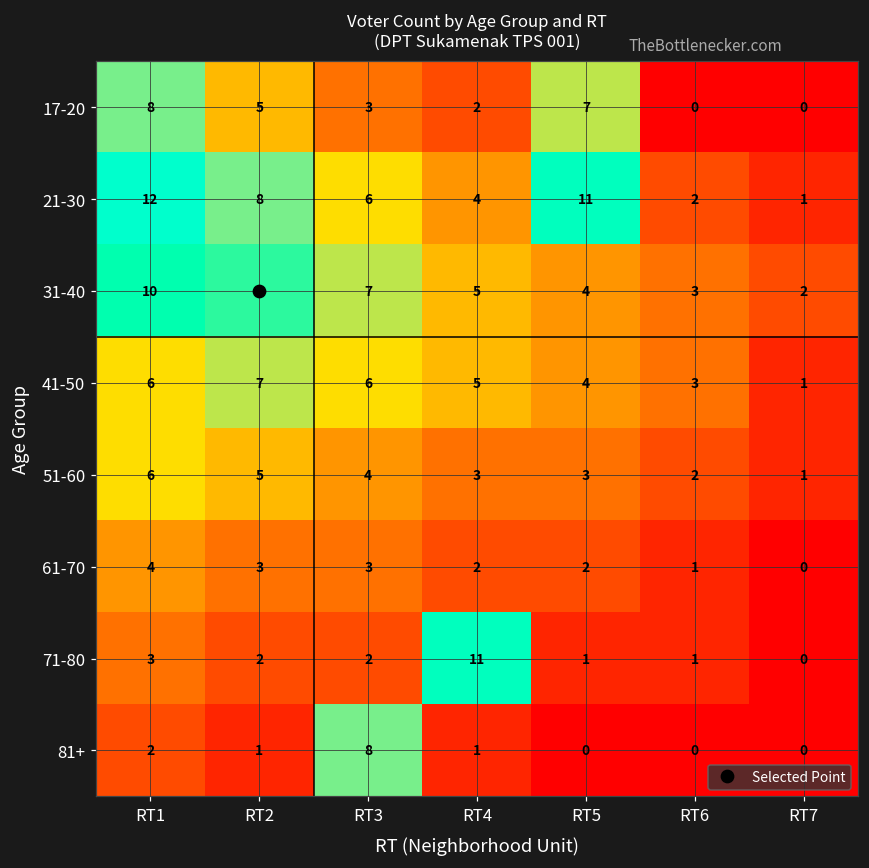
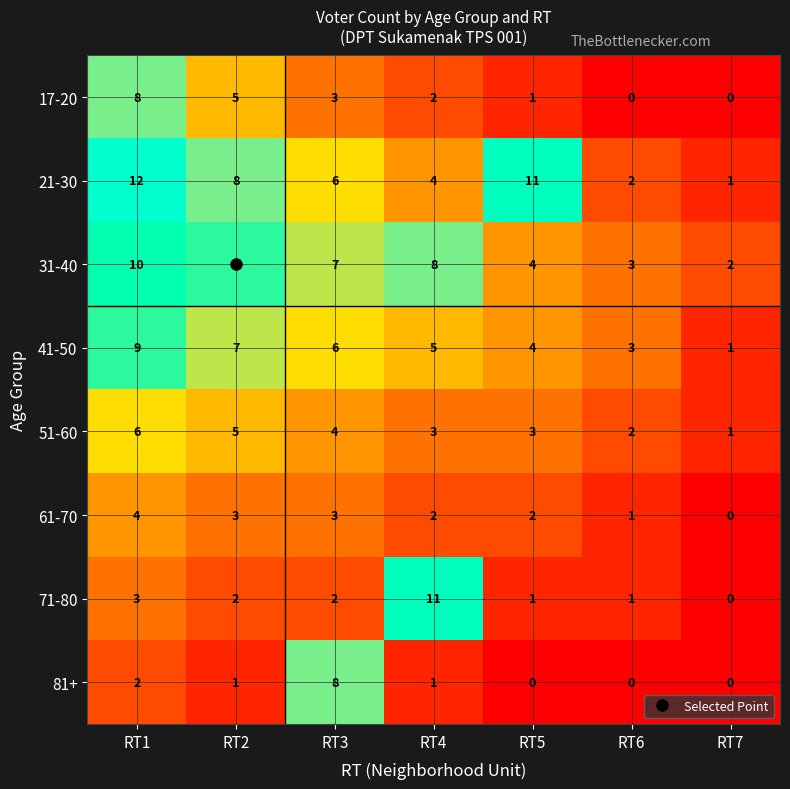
  {
    "17-20": {
      "RT1": 8,
      "RT2": 5,
      "RT3": 3,
      "RT4": 2,
-     "RT5": 7,
+     "RT5": 1,
      "RT6": 0,
      "RT7": 0
    },
    "21-30": {
      "RT1": 12,
      "RT2": 8,
      "RT3": 6,
      "RT4": 4,
      "RT5": 11,
      "RT6": 2,
      "RT7": 1
    },
    "31-40": {
      "RT1": 10,
      "RT3": 7,
-     "RT4": 5,
+     "RT4": 8,
      "RT5": 4,
      "RT6": 3,
      "RT7": 2
    },
    "41-50": {
-     "RT1": 6,
+     "RT1": 9,
      "RT2": 7,
      "RT3": 6,
      "RT4": 5,
      "RT5": 4,
      "RT6": 3,
      "RT7": 1
    },
    "51-60": {
      "RT1": 6,
      "RT2": 5,
      "RT3": 4,
      "RT4": 3,
      "RT5": 3,
      "RT6": 2,
      "RT7": 1
    },
    "61-70": {
      "RT1": 4,
      "RT2": 3,
      "RT3": 3,
      "RT4": 2,
      "RT5": 2,
      "RT6": 1,
      "RT7": 0
    },
    "71-80": {
      "RT1": 3,
      "RT2": 2,
      "RT3": 2,
      "RT4": 11,
      "RT5": 1,
      "RT6": 1,
      "RT7": 0
    },
    "81+": {
      "RT1": 2,
      "RT2": 1,
      "RT3": 8,
      "RT4": 1,
      "RT5": 0,
      "RT6": 0,
      "RT7": 0
    }
  }
